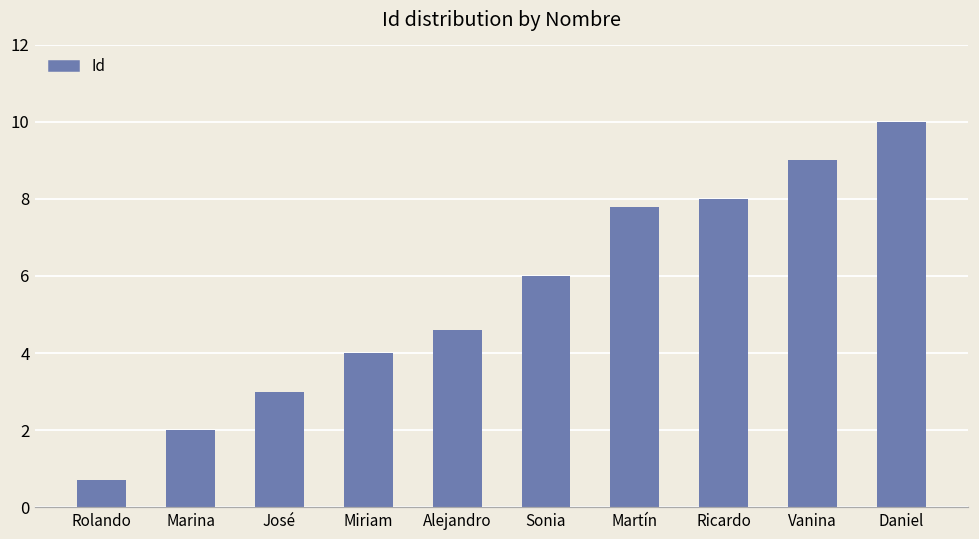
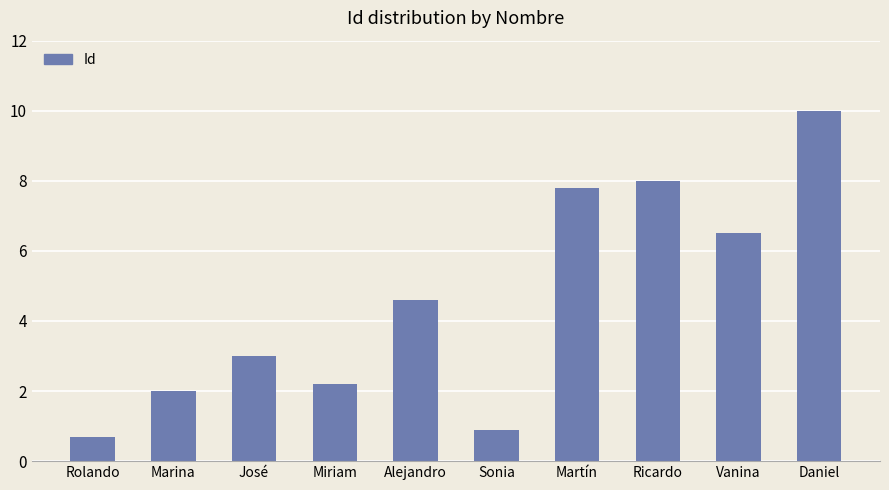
  {
    "Rolando": 0.7,
    "Marina": 2.0,
    "José": 3.0,
-   "Miriam": 4.0,
+   "Miriam": 2.2,
    "Alejandro": 4.6,
-   "Sonia": 6.0,
+   "Sonia": 0.9,
    "Martín": 7.8,
    "Ricardo": 8.0,
-   "Vanina": 9.0,
+   "Vanina": 6.5,
    "Daniel": 10.0
  }
